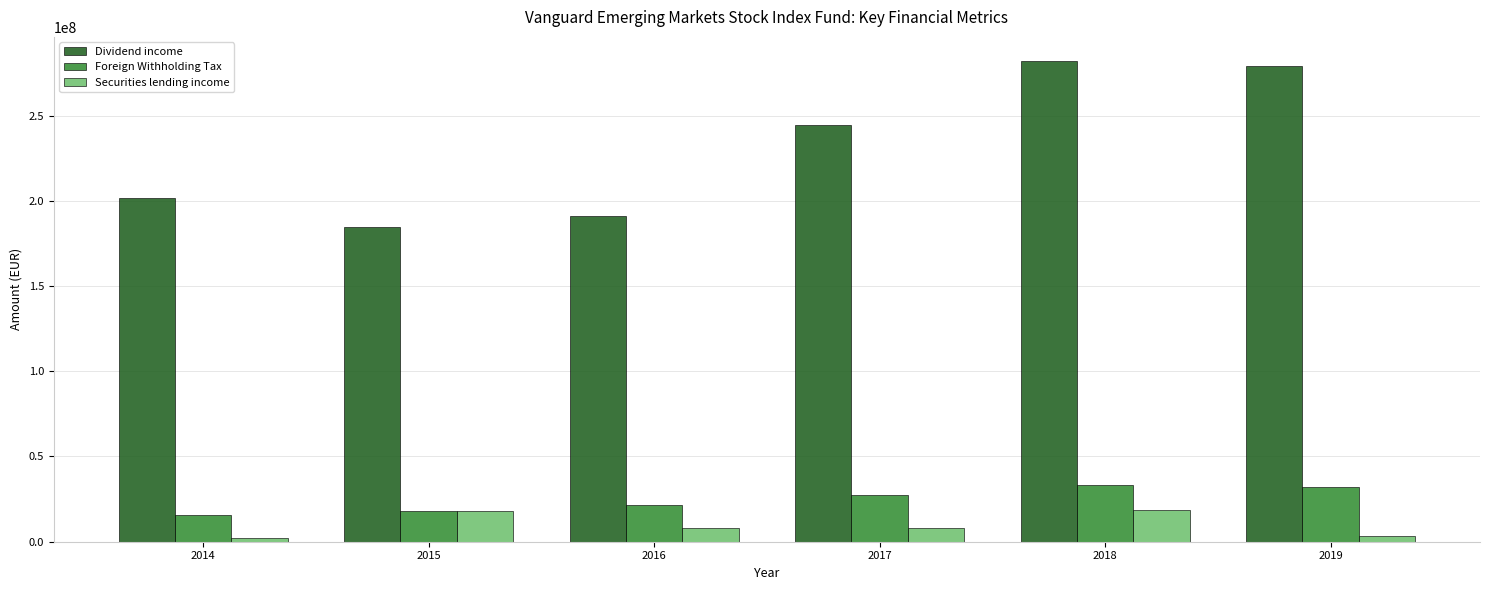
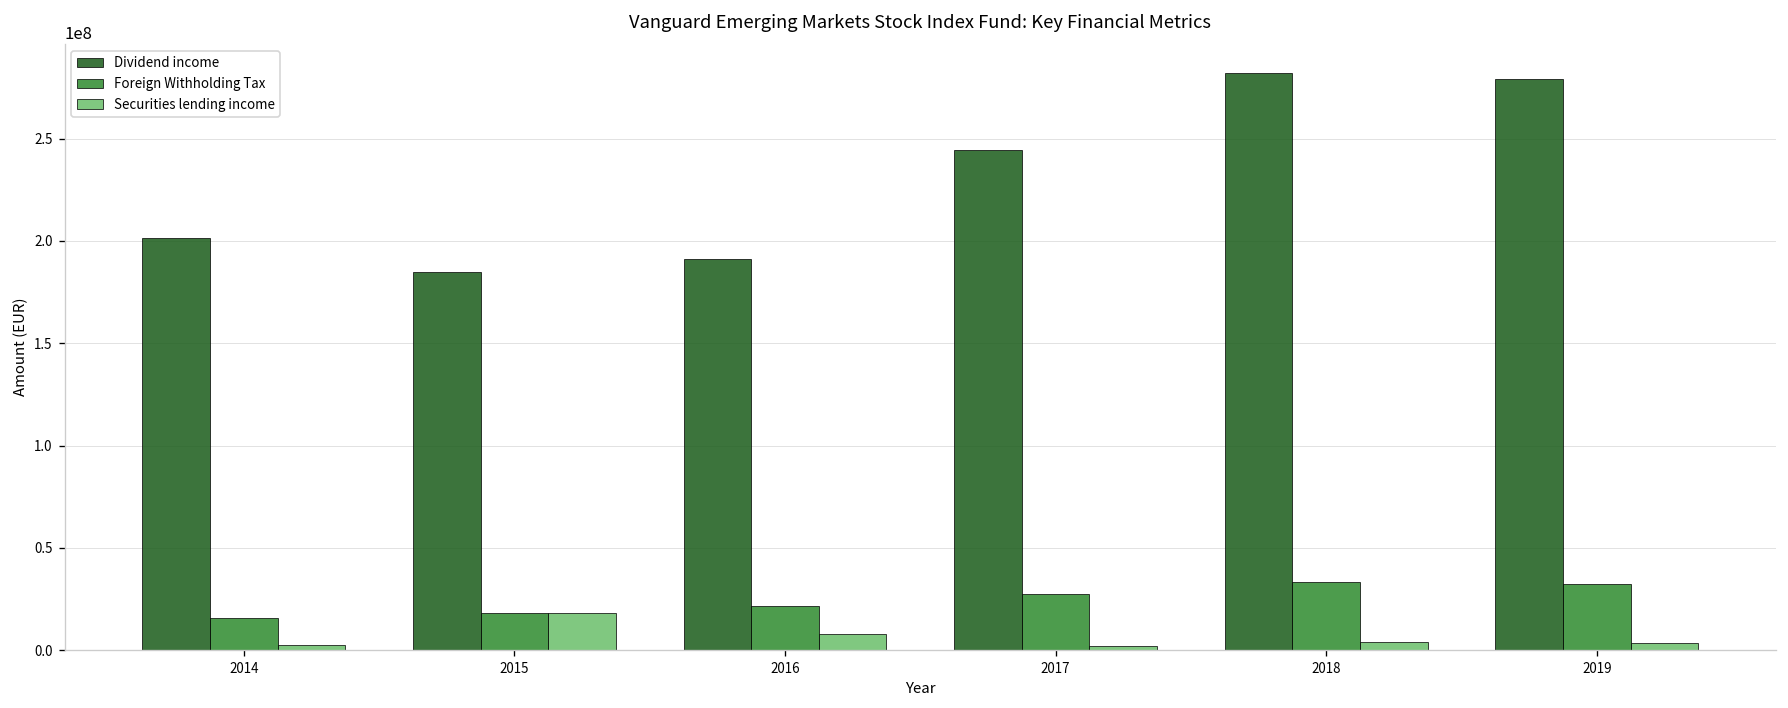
  {
    "Securities lending income": {
      "2014": 2000000,
      "2015": 18000000,
      "2016": 8000000,
-     "2017": 8000000,
-     "2018": 19000000,
+     "2017": 2000000,
+     "2018": 4000000,
      "2019": 4000000
    }
  }
